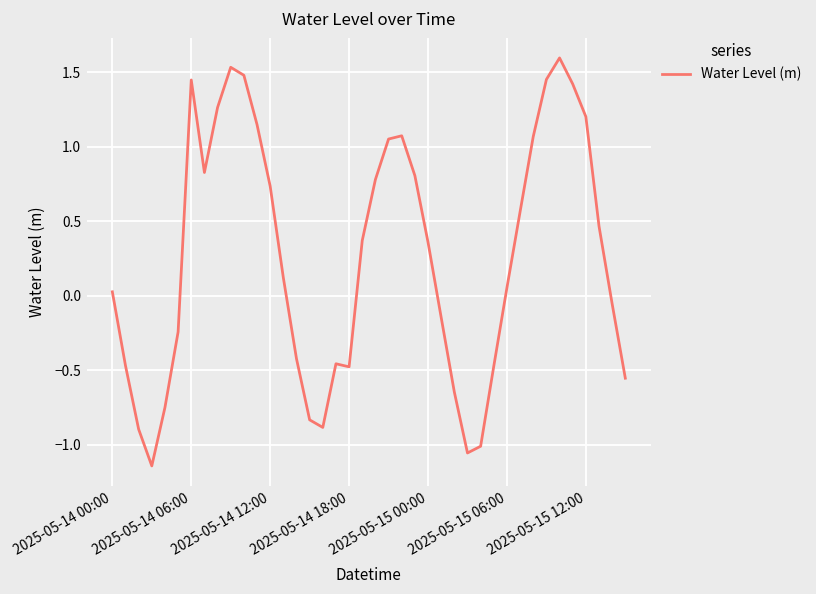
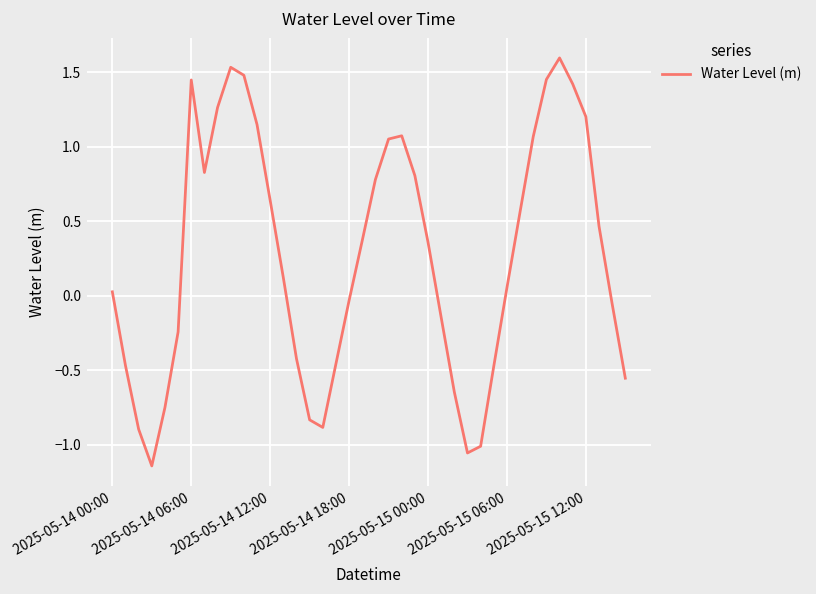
  {
    "2025-05-14 00:00": 0.03,
    "2025-05-14 06:00": 1.45,
-   "2025-05-14 12:00": 0.74,
-   "2025-05-14 18:00": -0.48,
+   "2025-05-14 12:00": 0.64,
+   "2025-05-14 18:00": -0.03,
    "2025-05-15 00:00": 0.36,
    "2025-05-15 06:00": 0.05,
    "2025-05-15 12:00": 1.20
  }
